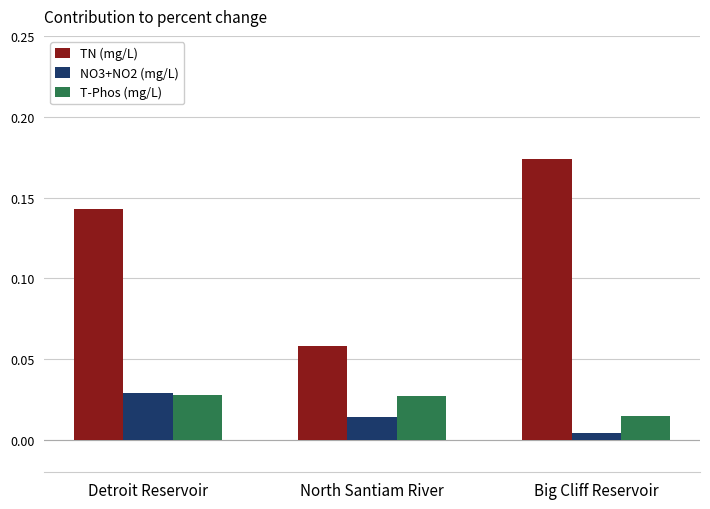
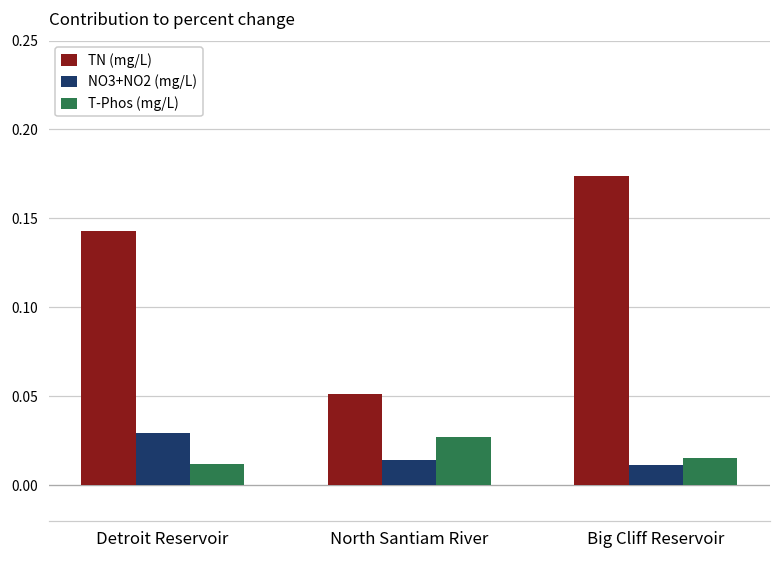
  {
    "TN (mg/L)": {
      "Detroit Reservoir": 0.143,
-     "North Santiam River": 0.058,
+     "North Santiam River": 0.051,
      "Big Cliff Reservoir": 0.174
    },
    "NO3+NO2 (mg/L)": {
      "Detroit Reservoir": 0.029,
      "North Santiam River": 0.014,
-     "Big Cliff Reservoir": 0.004
+     "Big Cliff Reservoir": 0.011
    },
    "T-Phos (mg/L)": {
-     "Detroit Reservoir": 0.028,
+     "Detroit Reservoir": 0.012,
      "North Santiam River": 0.027,
      "Big Cliff Reservoir": 0.015
    }
  }
